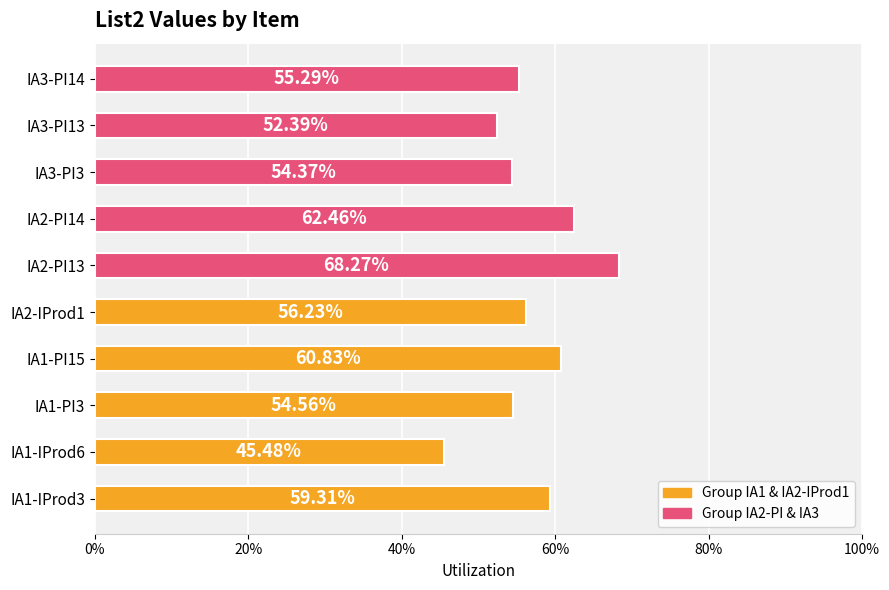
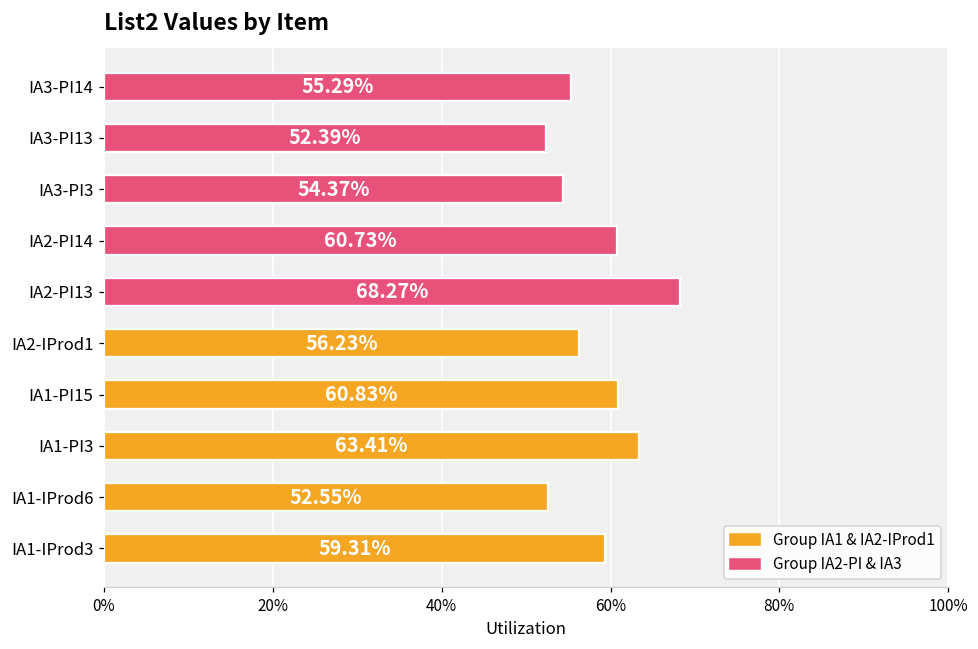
  {
    "IA3-PI14": "55.29%",
    "IA3-PI13": "52.39%",
    "IA3-PI3": "54.37%",
-   "IA2-PI14": "62.46%",
+   "IA2-PI14": "60.73%",
    "IA2-PI13": "68.27%",
    "IA2-IProd1": "56.23%",
    "IA1-PI15": "60.83%",
-   "IA1-PI3": "54.56%",
-   "IA1-IProd6": "45.48%",
+   "IA1-PI3": "63.41%",
+   "IA1-IProd6": "52.55%",
    "IA1-IProd3": "59.31%"
  }
